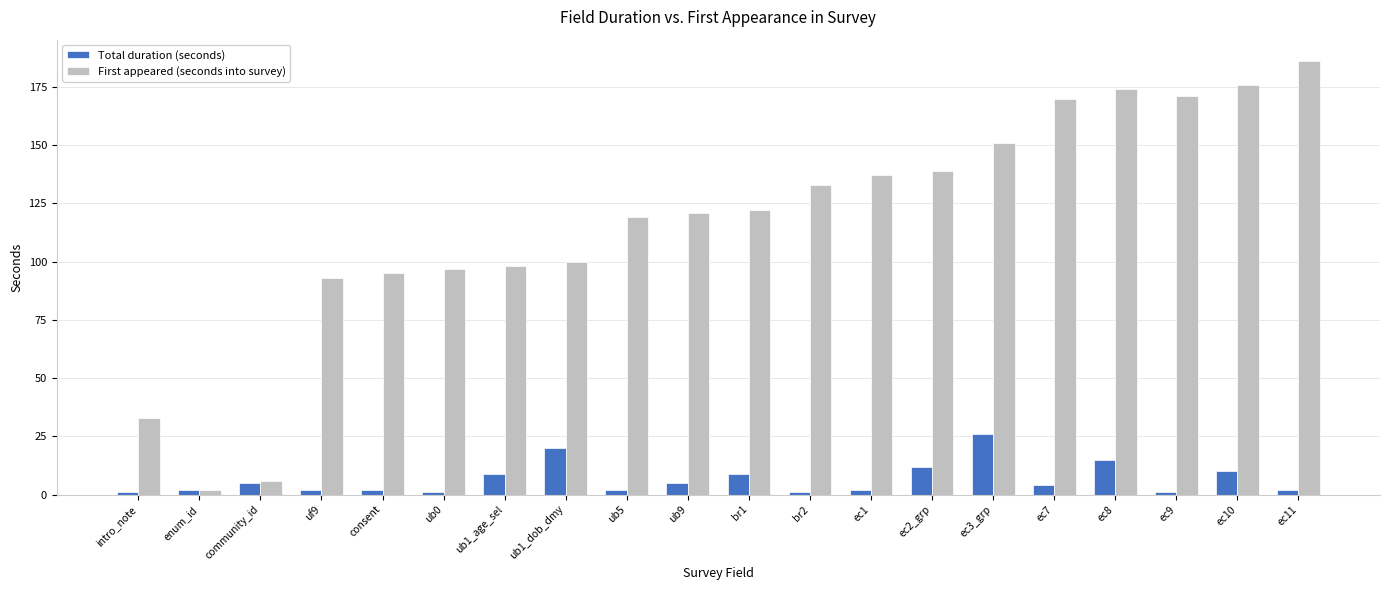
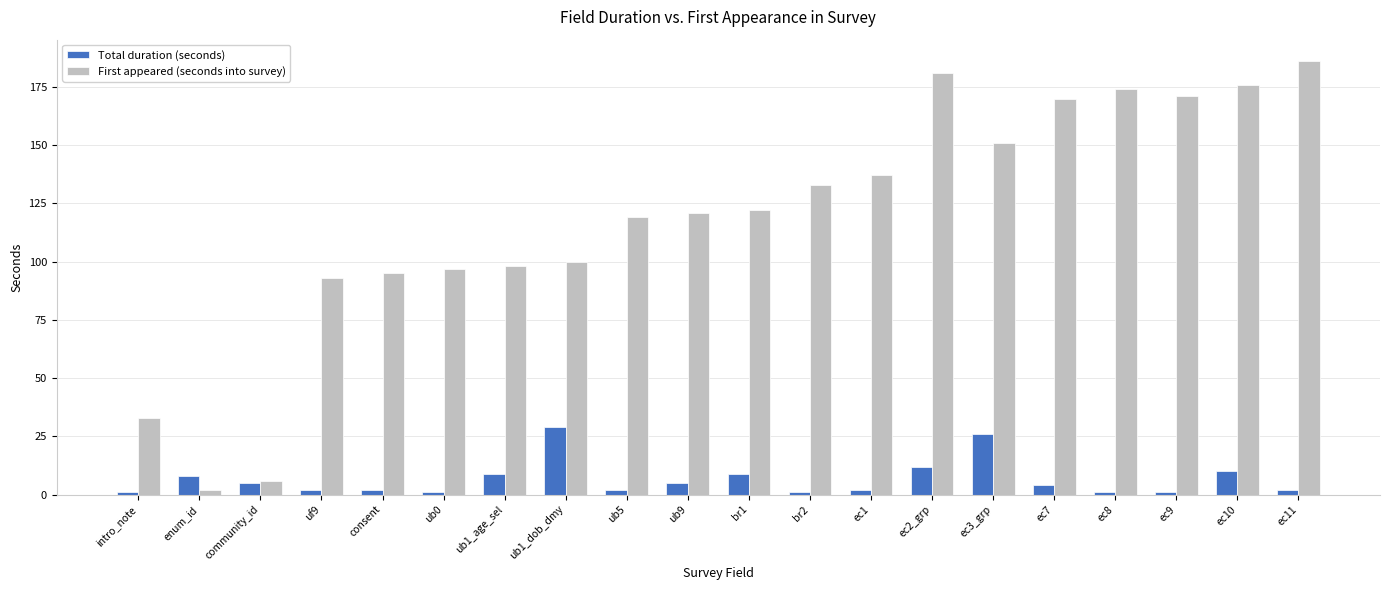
  {
    "Total duration (seconds)": {
-     "enum_id": 2,
+     "enum_id": 8,
      "community_id": 5,
      "uf9": 2,
      "consent": 2,
      "ub1_age_sel": 9,
-     "ub1_dob_dmy": 20,
+     "ub1_dob_dmy": 29,
      "ub5": 2,
      "ub9": 5,
      "br1": 9,
      "ec1": 2,
      "ec2_grp": 12,
      "ec3_grp": 26,
      "ec7": 4,
-     "ec8": 15,
+     "ec8": 1,
      "ec10": 10,
      "ec11": 2
    },
    "First appeared (seconds into survey)": {
      "intro_note": 33,
      "enum_id": 2,
      "community_id": 6,
      "uf9": 93,
      "consent": 95,
      "ub0": 97,
      "ub1_age_sel": 98,
      "ub1_dob_dmy": 100,
      "ub5": 119,
      "ub9": 121,
      "br1": 122,
      "br2": 133,
      "ec1": 137,
-     "ec2_grp": 139,
+     "ec2_grp": 181,
      "ec3_grp": 151,
      "ec7": 170,
      "ec8": 174,
      "ec9": 171,
      "ec10": 176,
      "ec11": 186
    }
  }
